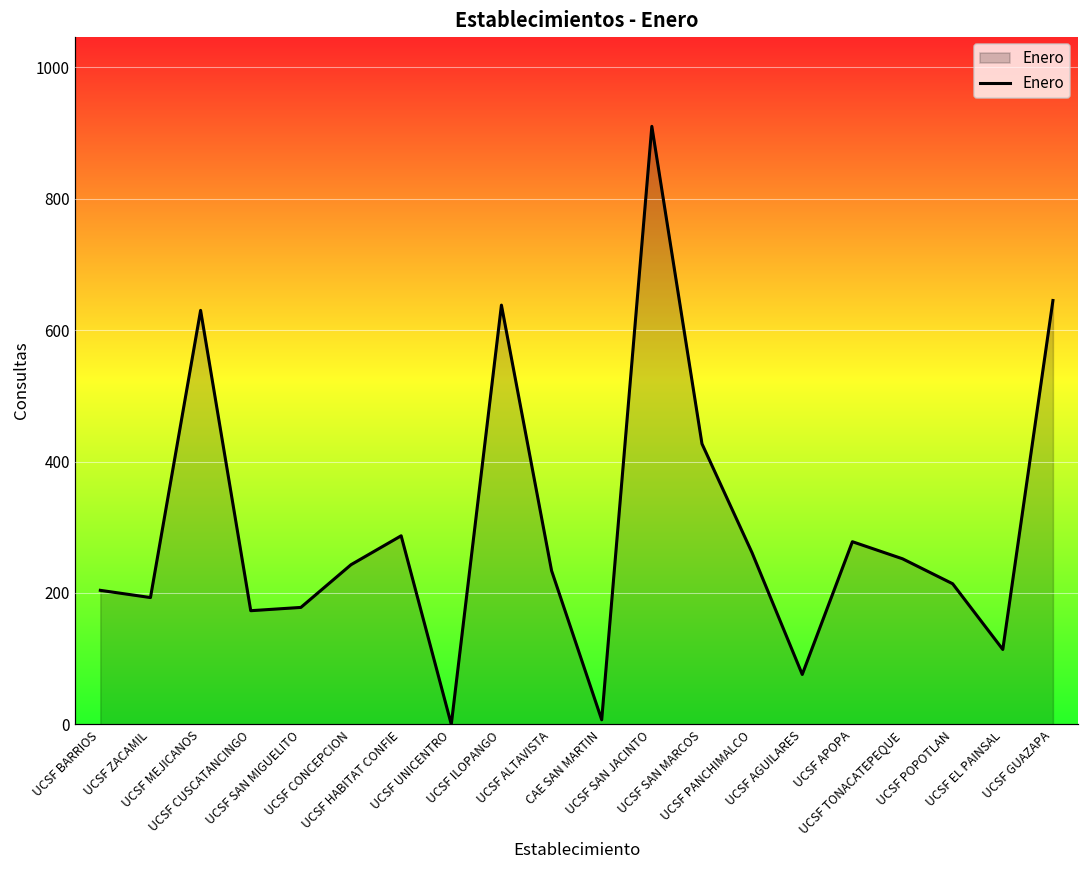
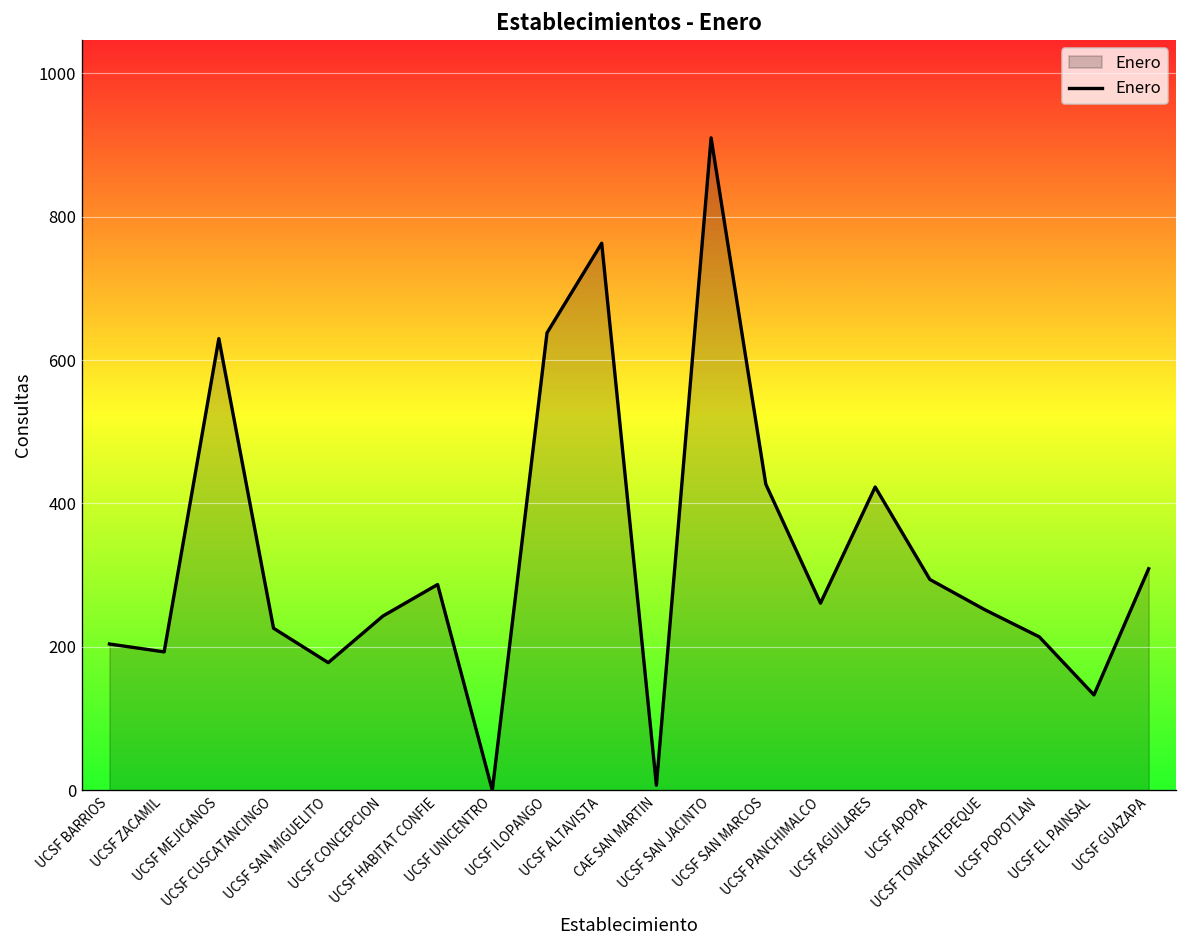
  {
    "UCSF BARRIOS": 200,
    "UCSF ZACAMIL": 190,
    "UCSF MEJICANOS": 630,
-   "UCSF CUSCATANCINGO": 170,
+   "UCSF CUSCATANCINGO": 230,
    "UCSF SAN MIGUELITO": 180,
    "UCSF CONCEPCION": 240,
    "UCSF HABITAT CONFIE": 290,
    "UCSF UNICENTRO": 0,
    "UCSF ILOPANGO": 640,
-   "UCSF ALTAVISTA": 230,
+   "UCSF ALTAVISTA": 760,
    "CAE SAN MARTIN": 10,
    "UCSF SAN JACINTO": 910,
    "UCSF SAN MARCOS": 430,
    "UCSF PANCHIMALCO": 260,
-   "UCSF AGUILARES": 80,
-   "UCSF APOPA": 280,
+   "UCSF AGUILARES": 420,
+   "UCSF APOPA": 290,
    "UCSF TONACATEPEQUE": 250,
    "UCSF POPOTLAN": 210,
-   "UCSF EL PAINSAL": 110,
-   "UCSF GUAZAPA": 650
+   "UCSF EL PAINSAL": 130,
+   "UCSF GUAZAPA": 310
  }
